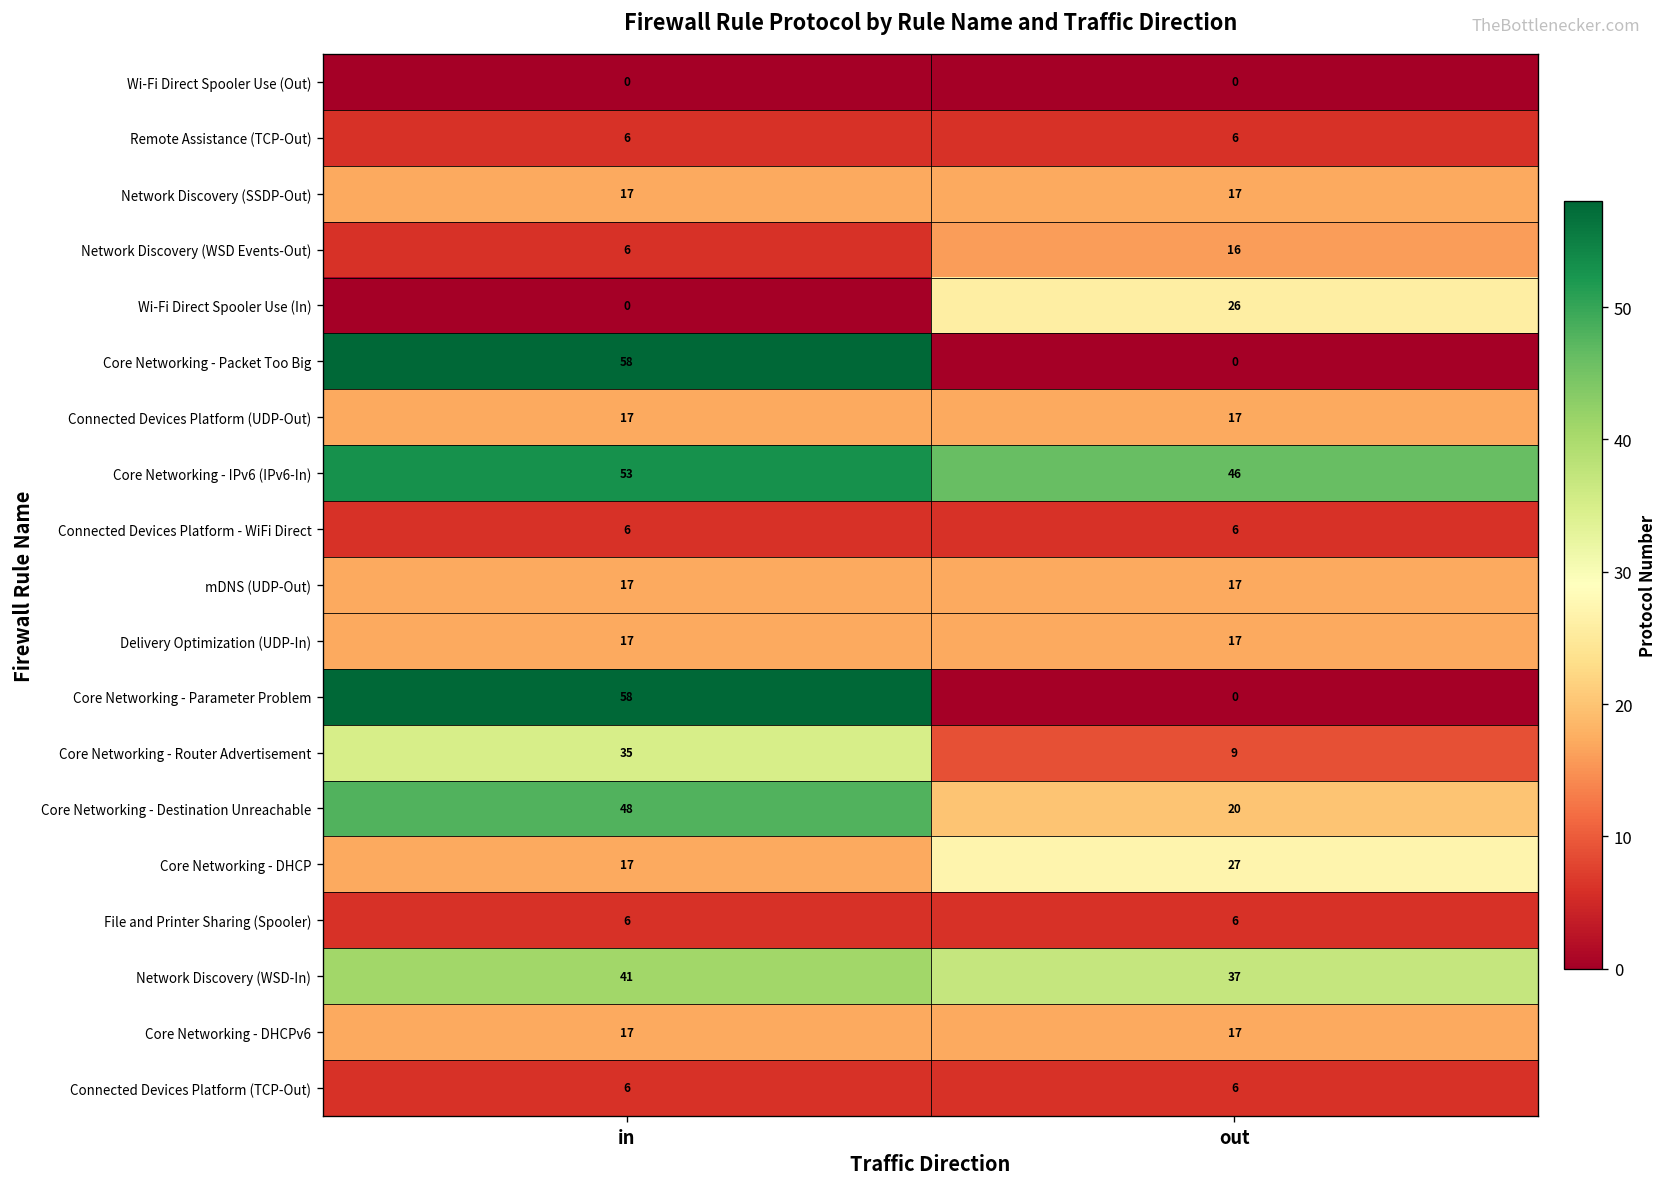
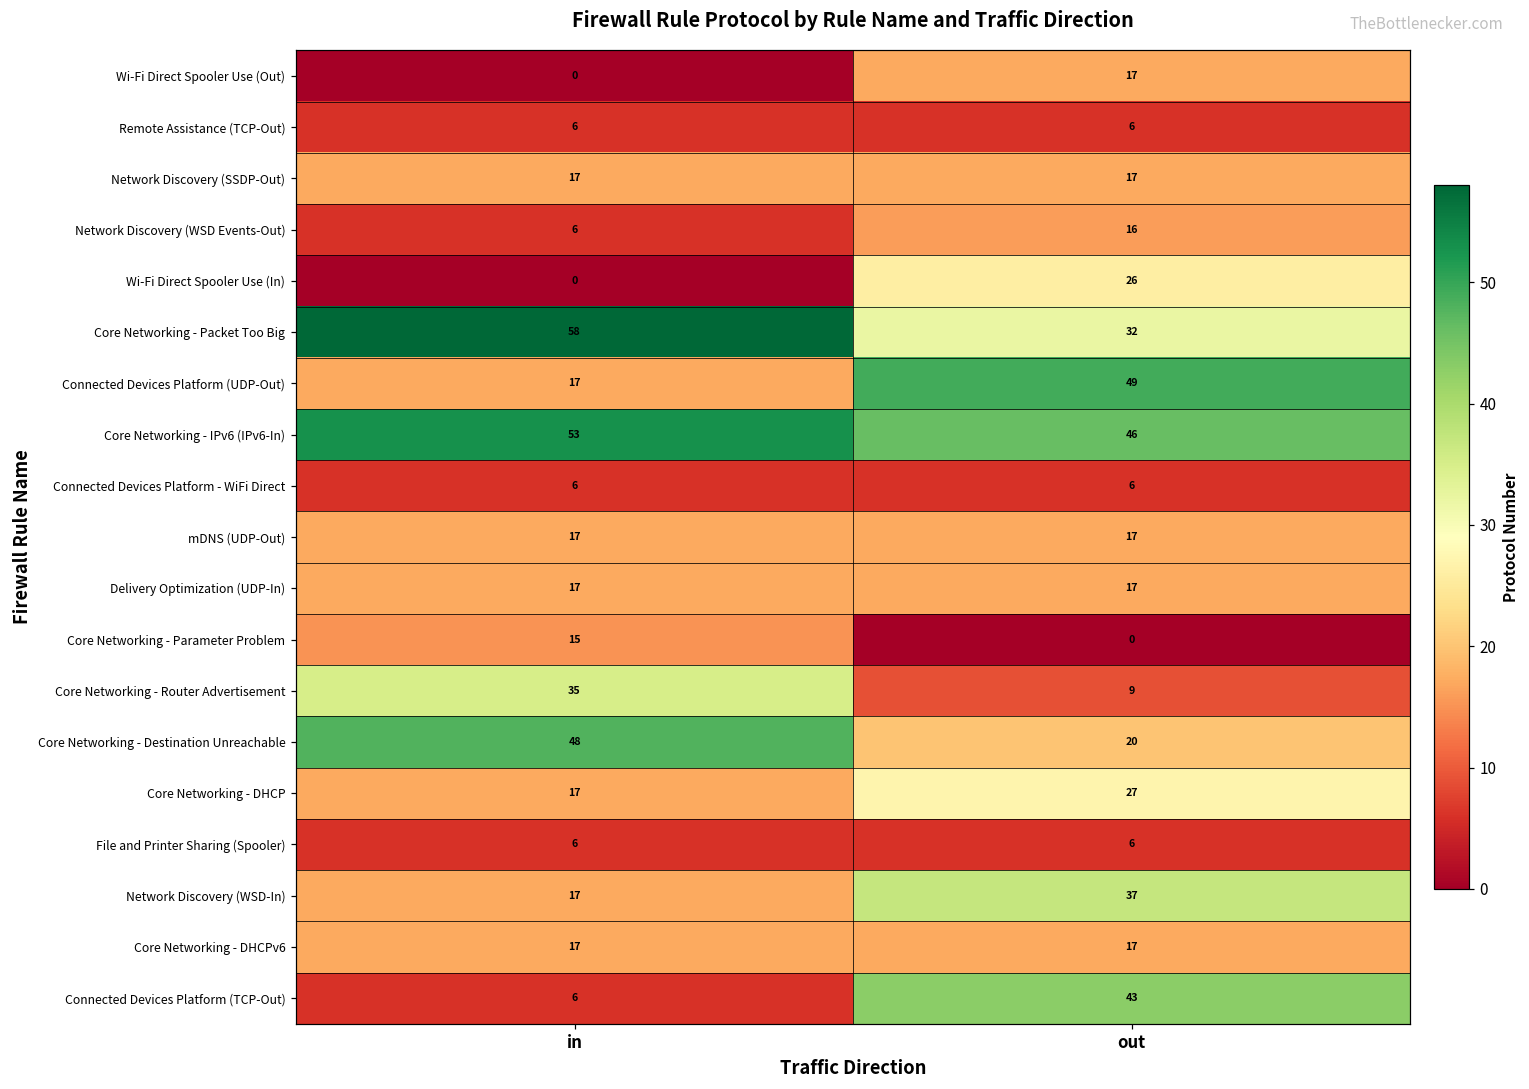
  {
    "Wi-Fi Direct Spooler Use (Out)": {
      "in": 0,
-     "out": 0
+     "out": 17
    },
    "Remote Assistance (TCP-Out)": {
      "in": 6,
      "out": 6
    },
    "Network Discovery (SSDP-Out)": {
      "in": 17,
      "out": 17
    },
    "Network Discovery (WSD Events-Out)": {
      "in": 6,
      "out": 16
    },
    "Wi-Fi Direct Spooler Use (In)": {
      "in": 0,
      "out": 26
    },
    "Core Networking - Packet Too Big": {
      "in": 58,
-     "out": 0
+     "out": 32
    },
    "Connected Devices Platform (UDP-Out)": {
      "in": 17,
-     "out": 17
+     "out": 49
    },
    "Core Networking - IPv6 (IPv6-In)": {
      "in": 53,
      "out": 46
    },
    "Connected Devices Platform - WiFi Direct": {
      "in": 6,
      "out": 6
    },
    "mDNS (UDP-Out)": {
      "in": 17,
      "out": 17
    },
    "Delivery Optimization (UDP-In)": {
      "in": 17,
      "out": 17
    },
    "Core Networking - Parameter Problem": {
-     "in": 58,
+     "in": 15,
      "out": 0
    },
    "Core Networking - Router Advertisement": {
      "in": 35,
      "out": 9
    },
    "Core Networking - Destination Unreachable": {
      "in": 48,
      "out": 20
    },
    "Core Networking - DHCP": {
      "in": 17,
      "out": 27
    },
    "File and Printer Sharing (Spooler)": {
      "in": 6,
      "out": 6
    },
    "Network Discovery (WSD-In)": {
-     "in": 41,
+     "in": 17,
      "out": 37
    },
    "Core Networking - DHCPv6": {
      "in": 17,
      "out": 17
    },
    "Connected Devices Platform (TCP-Out)": {
      "in": 6,
-     "out": 6
+     "out": 43
    }
  }
